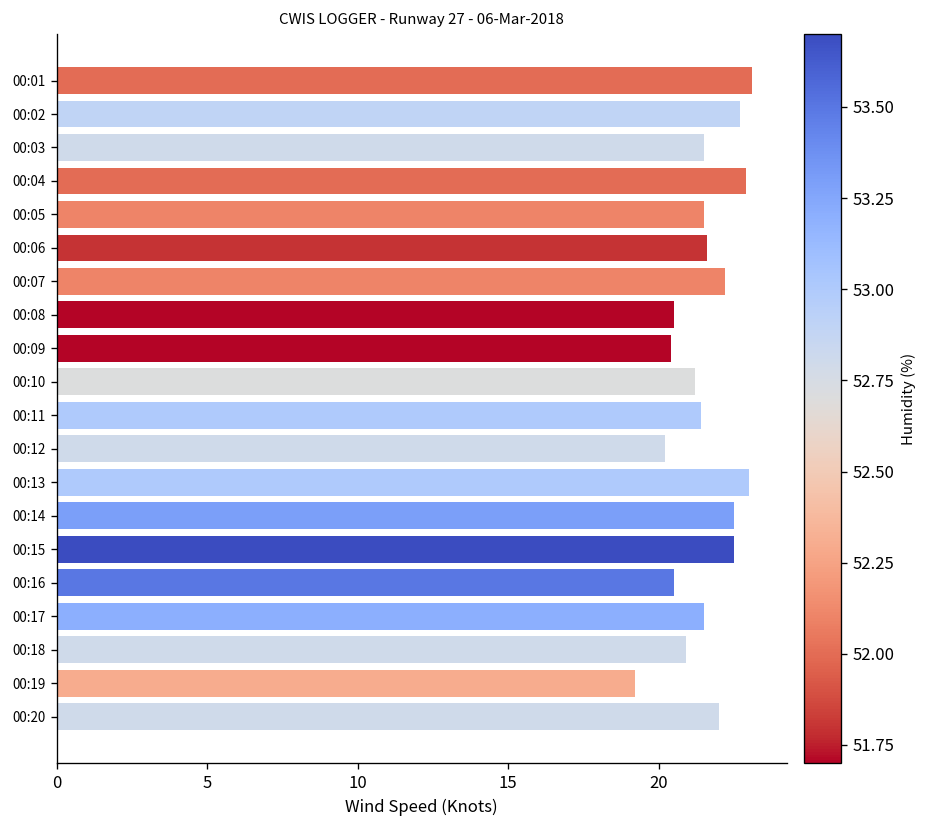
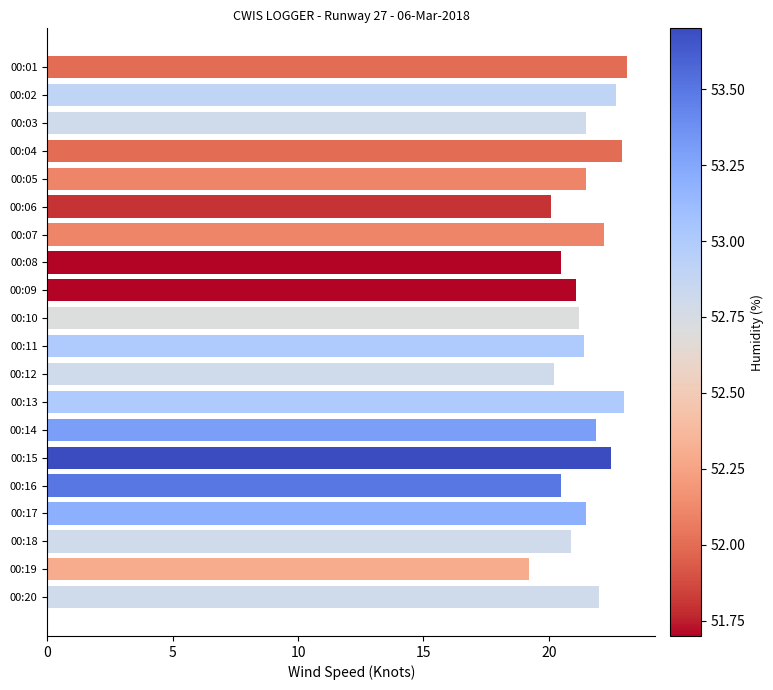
  {
    "00:01": 23.1,
    "00:02": 22.7,
    "00:03": 21.5,
    "00:04": 22.9,
    "00:05": 21.5,
-   "00:06": 21.6,
+   "00:06": 20.1,
    "00:07": 22.2,
    "00:08": 20.5,
-   "00:09": 20.4,
+   "00:09": 21.1,
    "00:10": 21.2,
    "00:11": 21.4,
    "00:12": 20.2,
    "00:13": 23.0,
-   "00:14": 22.5,
+   "00:14": 21.9,
    "00:15": 22.5,
    "00:16": 20.5,
    "00:17": 21.5,
    "00:18": 20.9,
    "00:19": 19.2,
    "00:20": 22.0
  }
